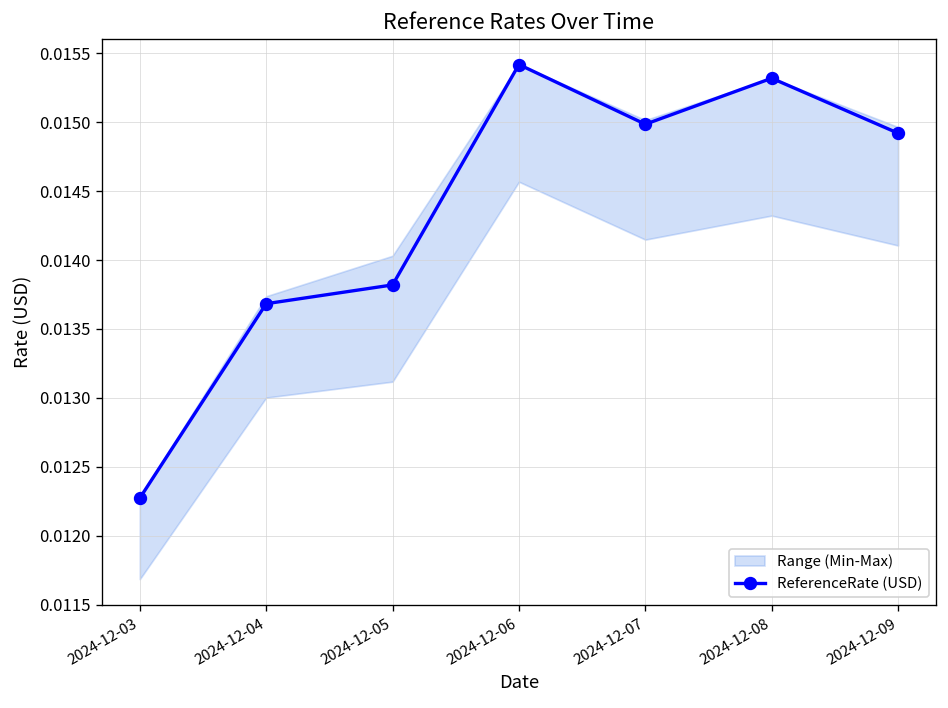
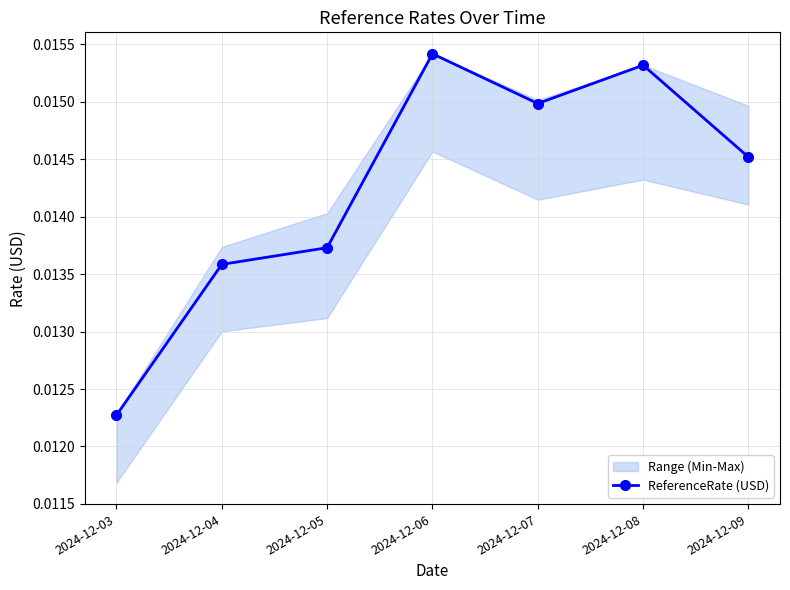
  {
    "ReferenceRate (USD)": {
-     "2024-12-04": 0.01368,
-     "2024-12-05": 0.01382,
+     "2024-12-04": 0.01359,
+     "2024-12-05": 0.01373,
      "2024-12-07": 0.01499,
-     "2024-12-09": 0.01492
+     "2024-12-09": 0.01452
    }
  }
